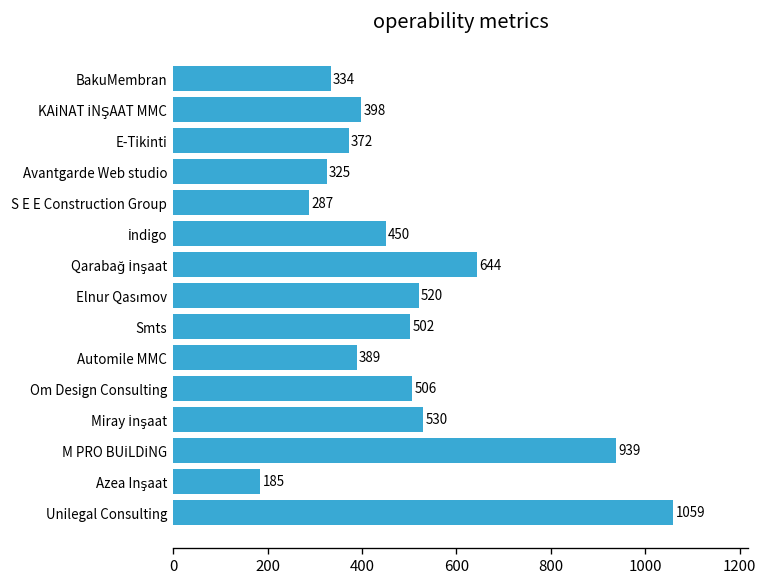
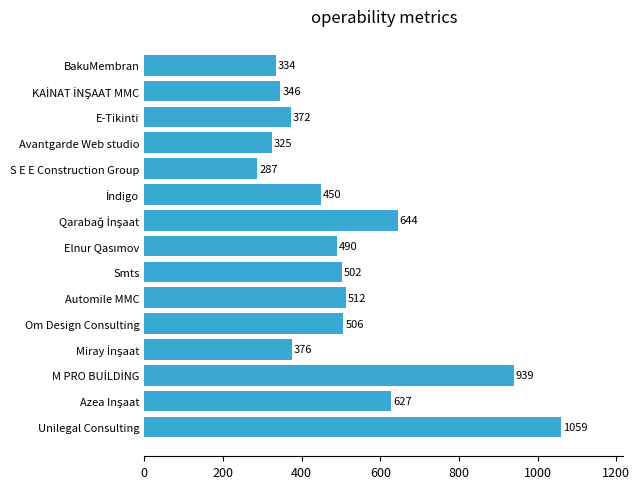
  {
    "BakuMembran": 334,
-   "KAİNAT İNŞAAT MMC": 398,
+   "KAİNAT İNŞAAT MMC": 346,
    "E-Tikinti": 372,
    "Avantgarde Web studio": 325,
    "S E E Construction Group": 287,
    "İndigo": 450,
    "Qarabağ İnşaat": 644,
-   "Elnur Qasımov": 520,
+   "Elnur Qasımov": 490,
    "Smts": 502,
-   "Automile MMC": 389,
+   "Automile MMC": 512,
    "Om Design Consulting": 506,
-   "Miray İnşaat": 530,
+   "Miray İnşaat": 376,
    "M PRO BUİLDİNG": 939,
-   "Azea Inşaat": 185,
+   "Azea Inşaat": 627,
    "Unilegal Consulting": 1059
  }
